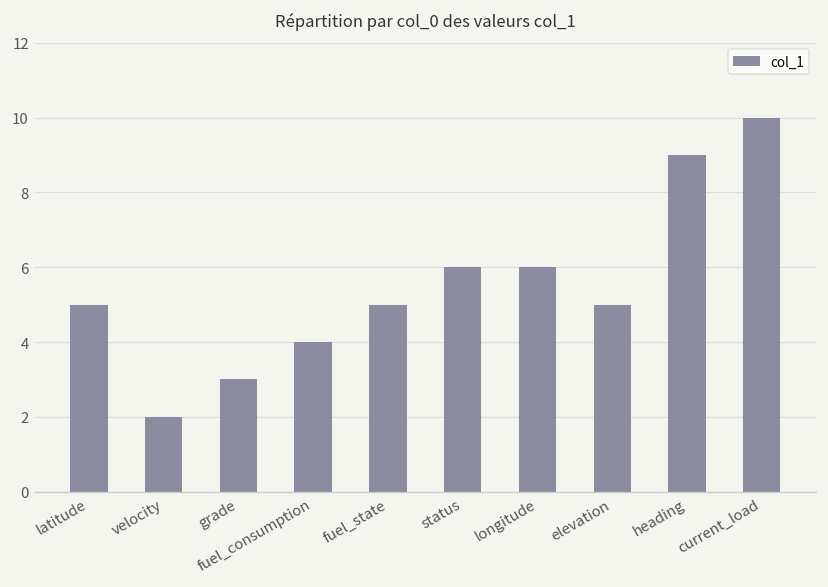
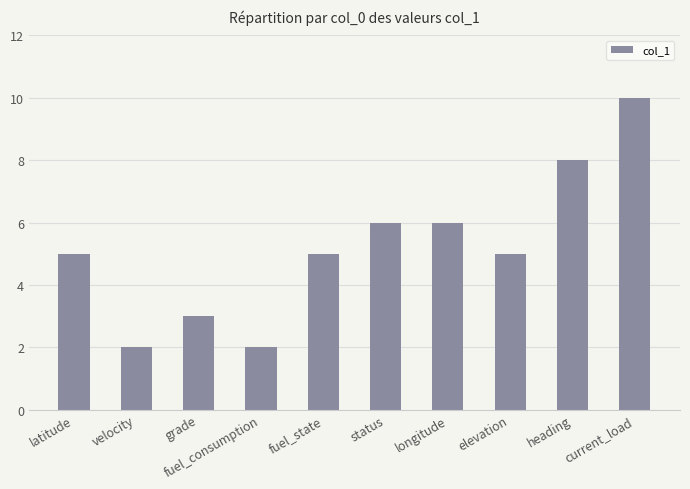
  {
    "latitude": 5,
    "velocity": 2,
    "grade": 3,
-   "fuel_consumption": 4,
+   "fuel_consumption": 2,
    "fuel_state": 5,
    "status": 6,
    "longitude": 6,
    "elevation": 5,
-   "heading": 9,
+   "heading": 8,
    "current_load": 10
  }
